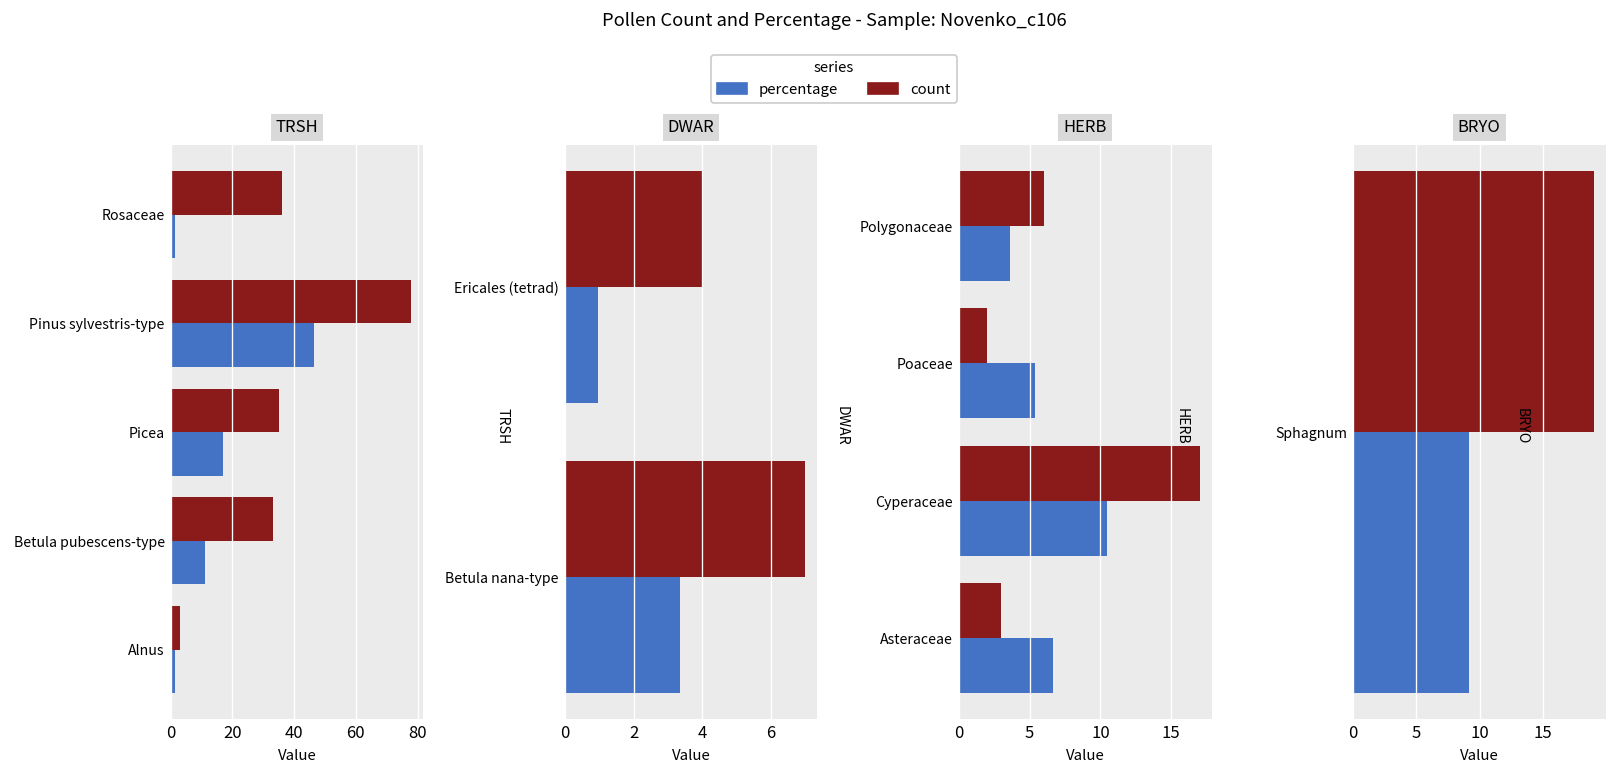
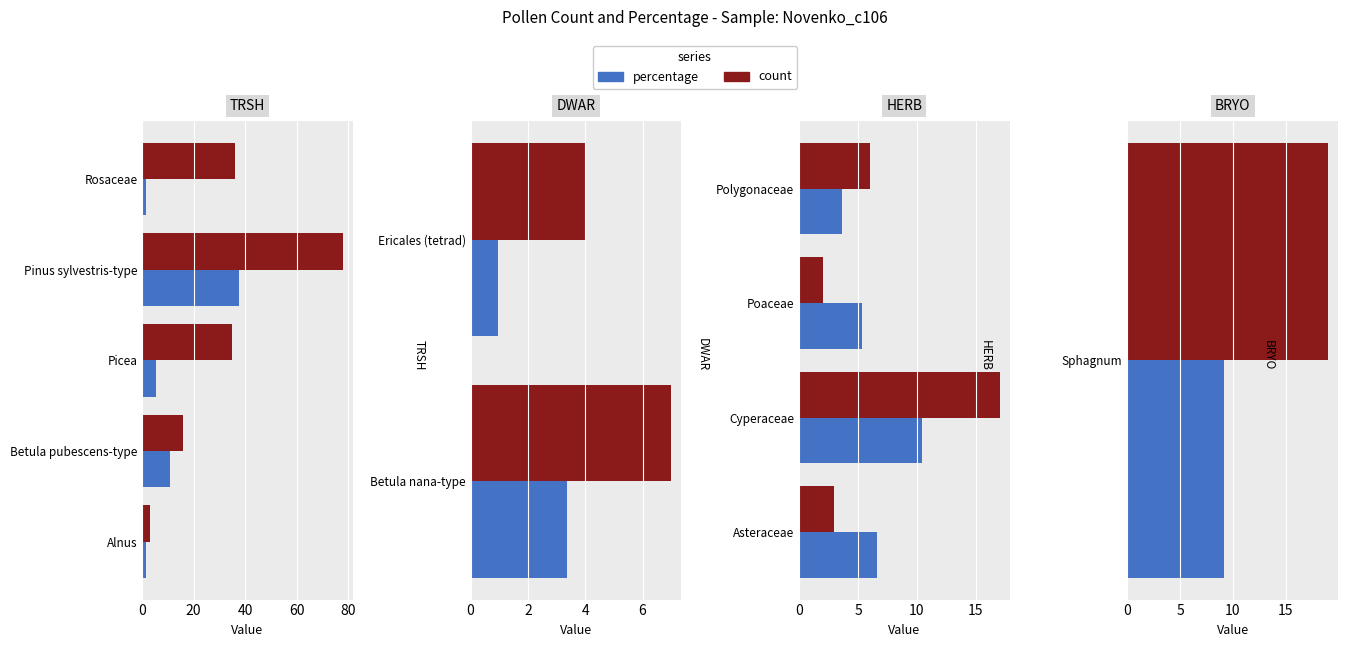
  {
    "TRSH": {
      "count": {
        "Rosaceae": 36,
        "Pinus sylvestris-type": 78,
        "Picea": 35,
-       "Betula pubescens-type": 33,
+       "Betula pubescens-type": 16,
        "Alnus": 3
      },
      "percentage": {
        "Rosaceae": 1,
-       "Pinus sylvestris-type": 46,
-       "Picea": 17,
+       "Pinus sylvestris-type": 38,
+       "Picea": 5,
        "Betula pubescens-type": 11,
        "Alnus": 1
      }
    },
    "DWAR": {
      "count": {
        "Ericales (tetrad)": 4.0,
        "Betula nana-type": 7.0
      },
      "percentage": {
        "Ericales (tetrad)": 1.0,
        "Betula nana-type": 3.4
      }
    },
    "HERB": {
      "count": {
        "Polygonaceae": 6.0,
        "Poaceae": 2.0,
        "Cyperaceae": 17.0,
        "Asteraceae": 3.0
      },
      "percentage": {
        "Polygonaceae": 3.6,
        "Poaceae": 5.4,
        "Cyperaceae": 10.4,
        "Asteraceae": 6.6
      }
    }
  }
